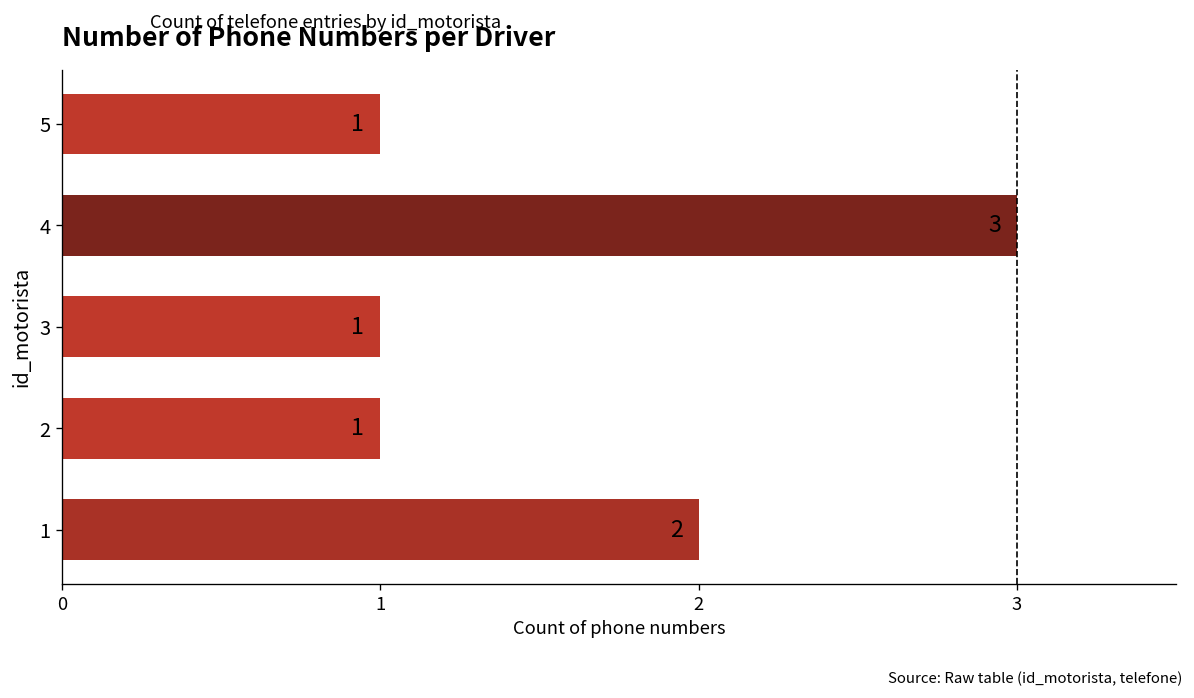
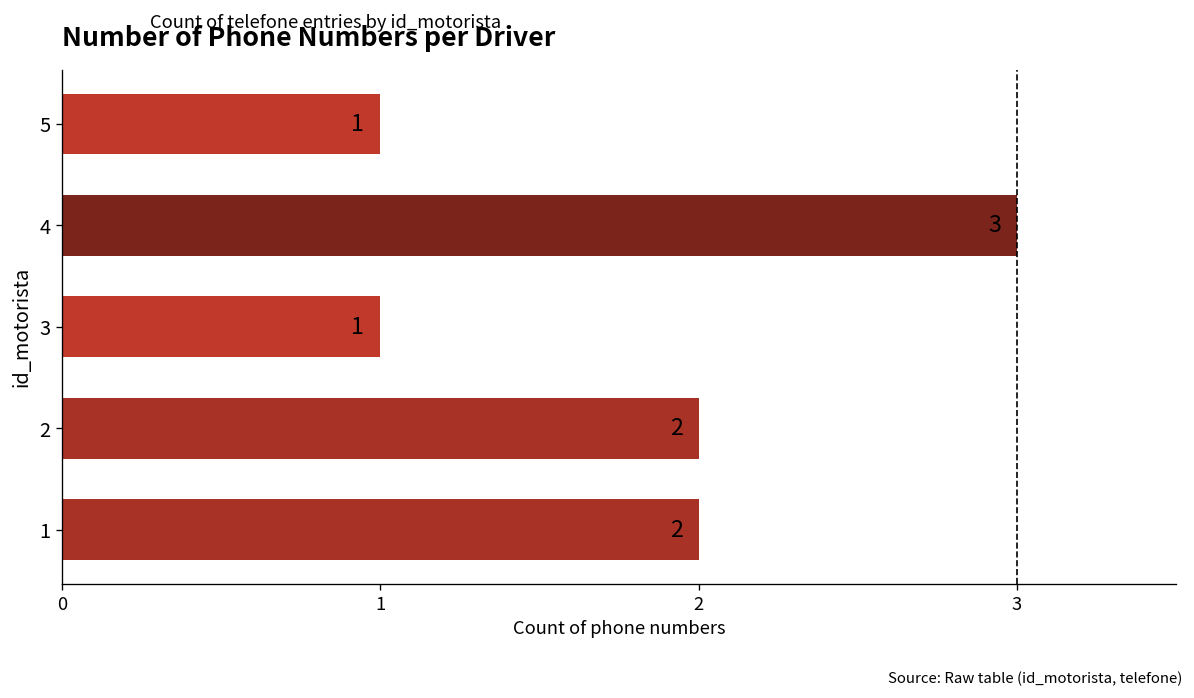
  {
    "5": 1,
    "4": 3,
    "3": 1,
-   "2": 1,
+   "2": 2,
    "1": 2
  }
